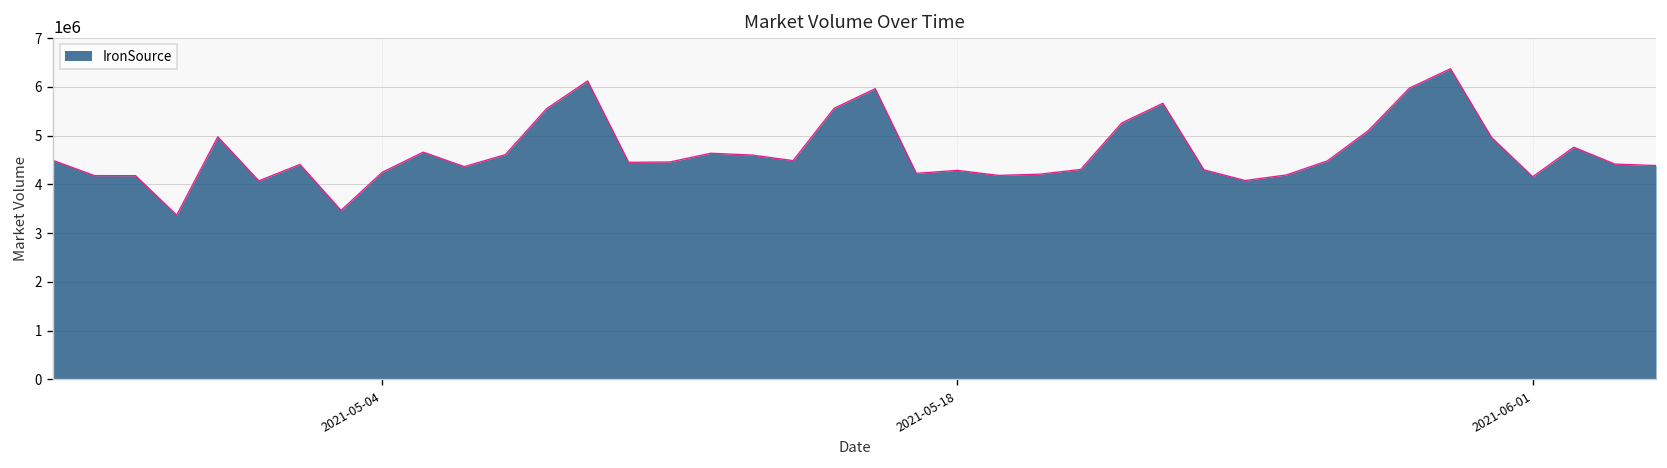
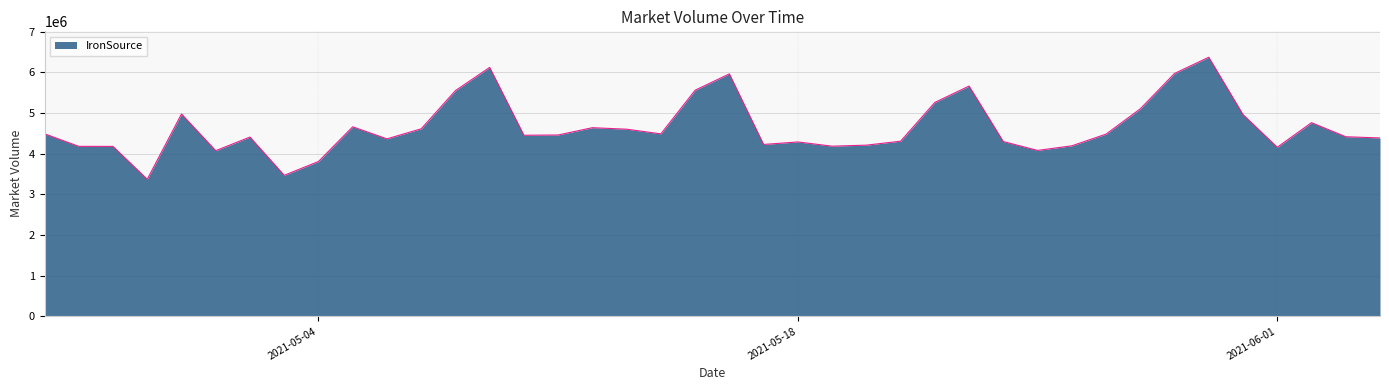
  {
-   "2021-05-04": 4200000,
+   "2021-05-04": 3800000,
    "2021-05-18": 4300000,
    "2021-06-01": 4200000
  }
